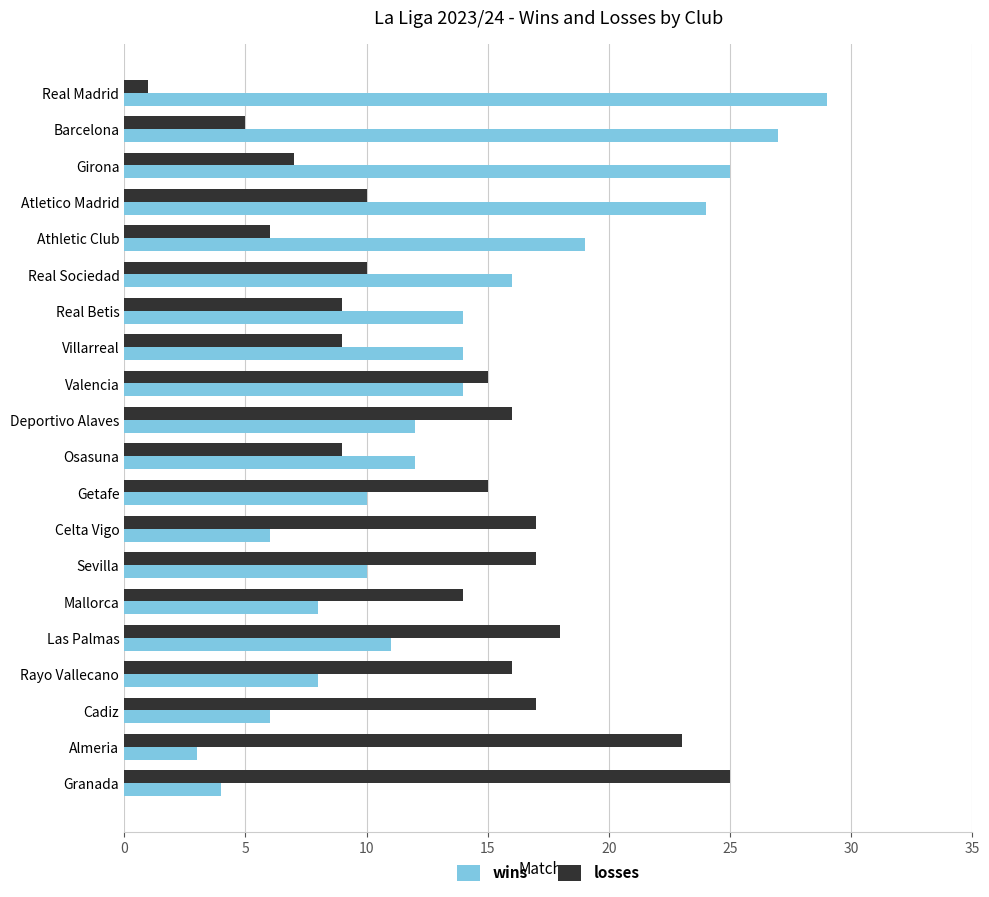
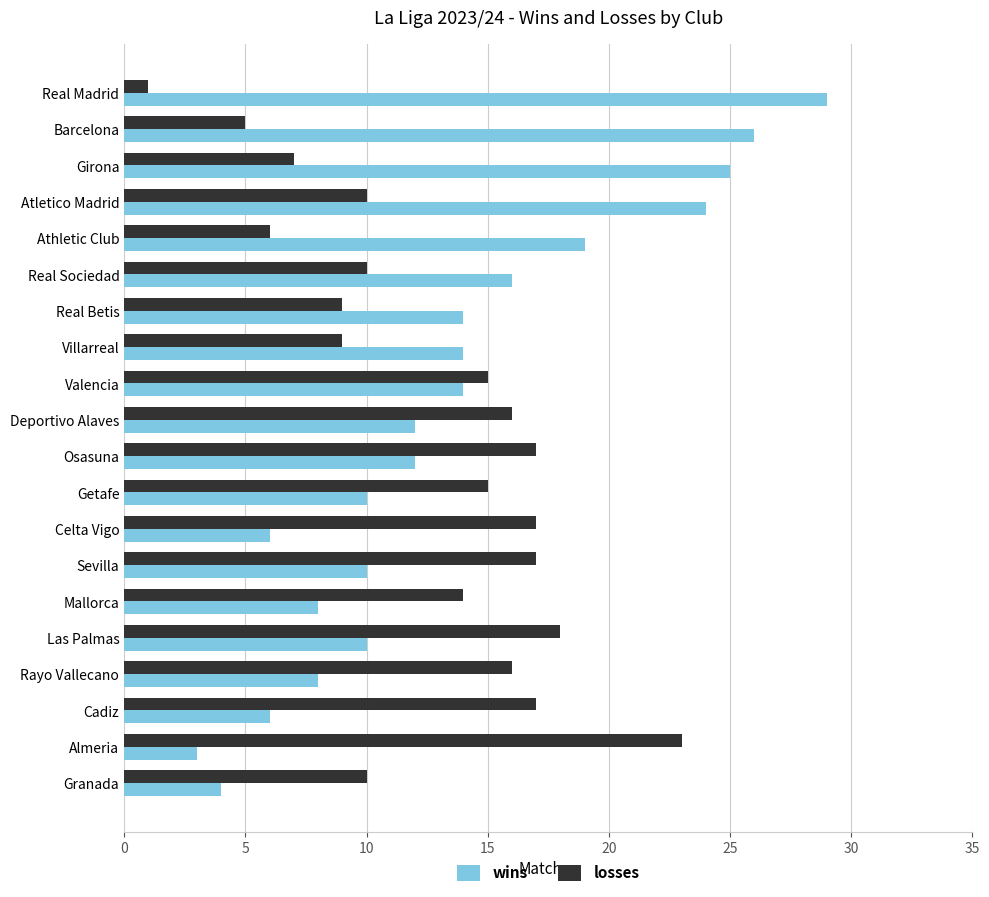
  {
    "wins": {
      "Real Madrid": 29,
-     "Barcelona": 27,
+     "Barcelona": 26,
      "Girona": 25,
      "Atletico Madrid": 24,
      "Athletic Club": 19,
      "Real Sociedad": 16,
      "Real Betis": 14,
      "Villarreal": 14,
      "Valencia": 14,
      "Deportivo Alaves": 12,
      "Osasuna": 12,
      "Getafe": 10,
      "Celta Vigo": 6,
      "Sevilla": 10,
      "Mallorca": 8,
-     "Las Palmas": 11,
+     "Las Palmas": 10,
      "Rayo Vallecano": 8,
      "Cadiz": 6,
      "Almeria": 3,
      "Granada": 4
    },
    "losses": {
      "Real Madrid": 1,
      "Barcelona": 5,
      "Girona": 7,
      "Atletico Madrid": 10,
      "Athletic Club": 6,
      "Real Sociedad": 10,
      "Real Betis": 9,
      "Villarreal": 9,
      "Valencia": 15,
      "Deportivo Alaves": 16,
-     "Osasuna": 9,
+     "Osasuna": 17,
      "Getafe": 15,
      "Celta Vigo": 17,
      "Sevilla": 17,
      "Mallorca": 14,
      "Las Palmas": 18,
      "Rayo Vallecano": 16,
      "Cadiz": 17,
      "Almeria": 23,
-     "Granada": 25
+     "Granada": 10
    }
  }
